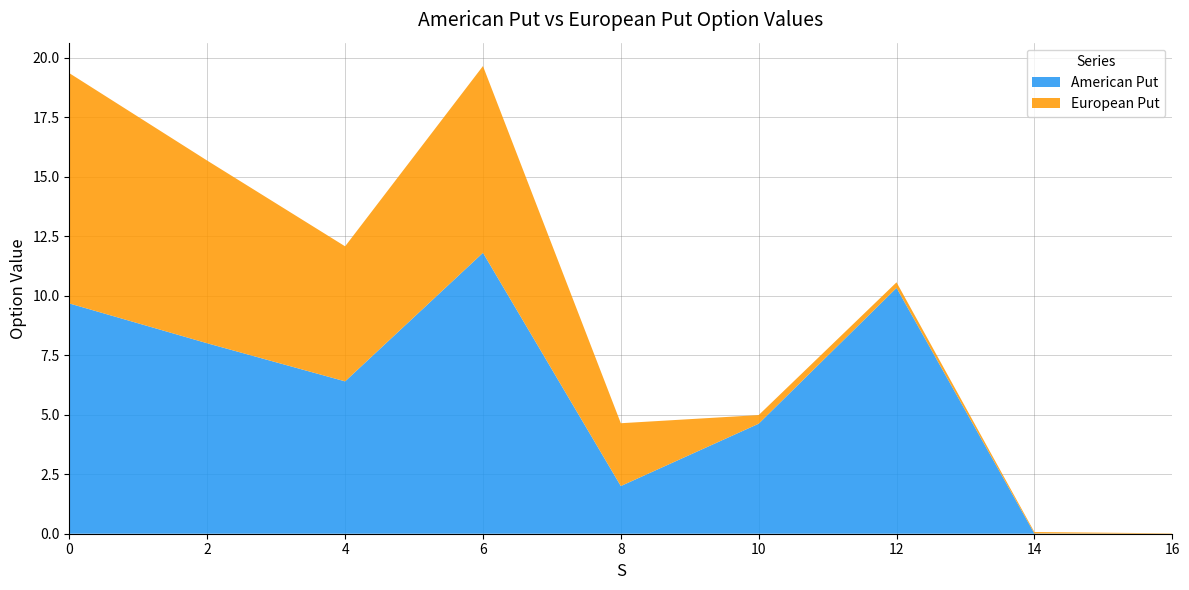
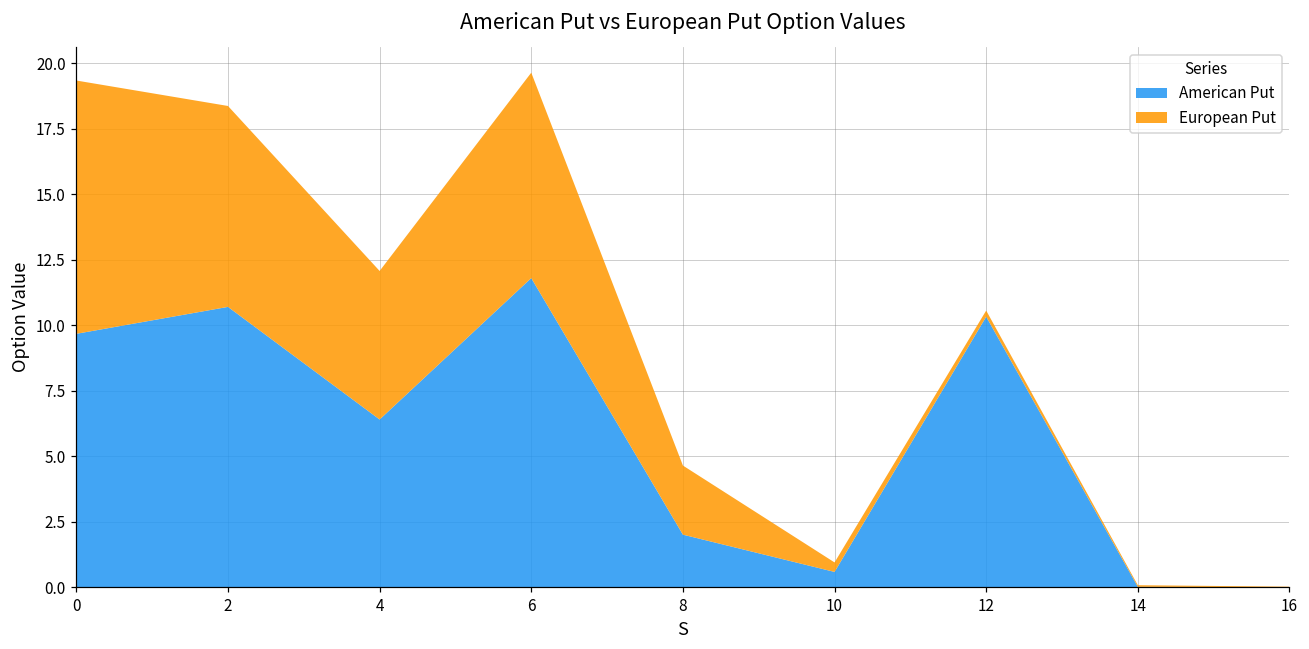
  {
    "American Put": {
      "0": 9.7,
-     "2": 8.0,
+     "2": 10.7,
      "4": 6.4,
      "6": 11.8,
      "8": 2.0,
-     "10": 4.6,
+     "10": 0.6,
      "12": 10.3
    },
    "European Put": {
      "0": 9.7,
      "2": 7.7,
      "4": 5.7,
      "6": 7.8,
      "8": 2.6,
      "10": 0.4,
      "12": 0.2
    }
  }
